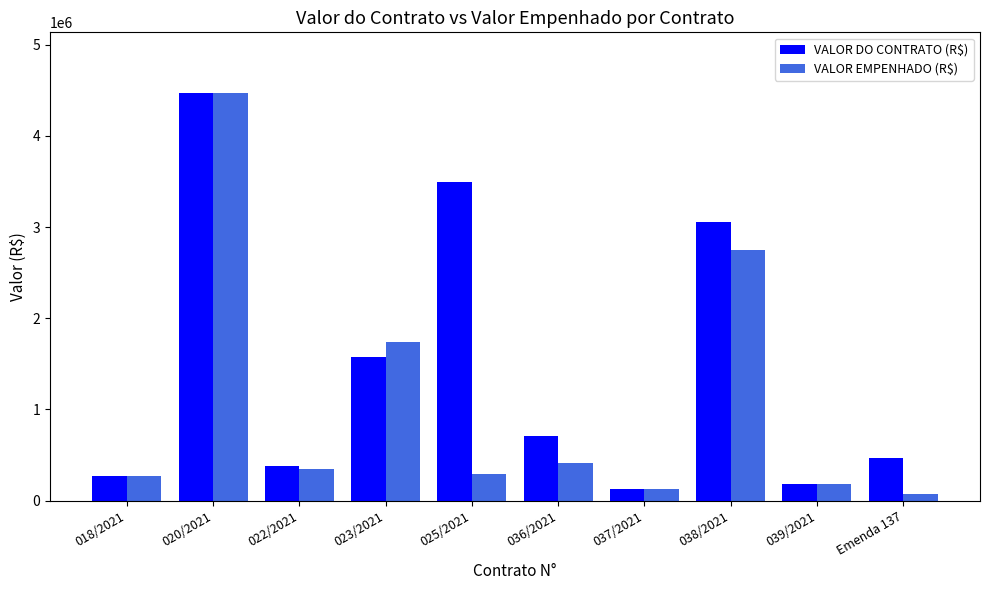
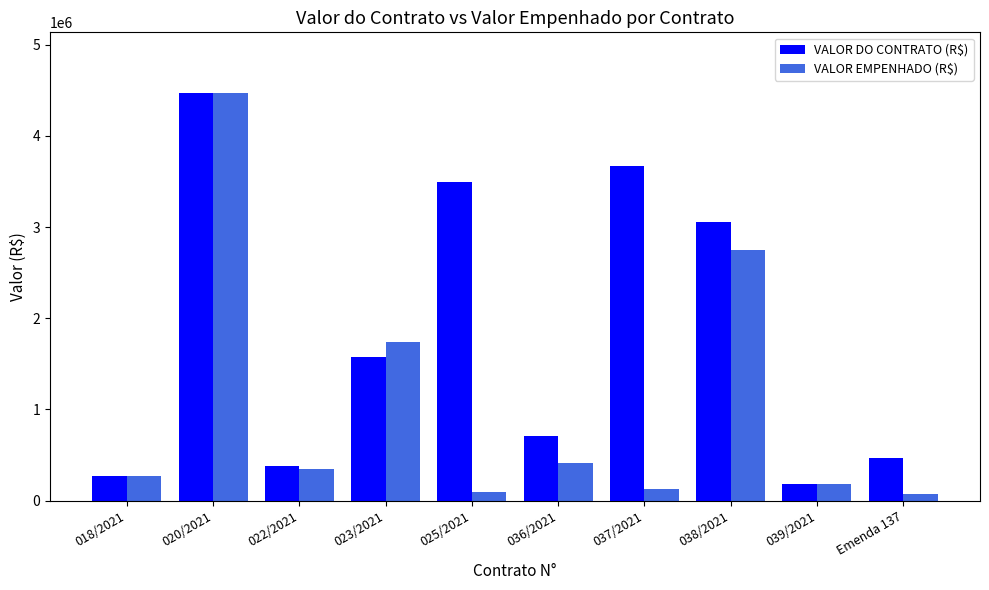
  {
    "VALOR DO CONTRATO (R$)": {
      "018/2021": 300000,
      "020/2021": 4500000,
      "022/2021": 400000,
      "023/2021": 1600000,
      "025/2021": 3500000,
      "036/2021": 700000,
-     "037/2021": 100000,
+     "037/2021": 3700000,
      "038/2021": 3100000,
      "039/2021": 200000,
      "Emenda 137": 500000
    },
    "VALOR EMPENHADO (R$)": {
      "018/2021": 300000,
      "020/2021": 4500000,
      "022/2021": 300000,
      "023/2021": 1700000,
-     "025/2021": 300000,
+     "025/2021": 100000,
      "036/2021": 400000,
      "037/2021": 100000,
      "038/2021": 2700000,
      "039/2021": 200000,
      "Emenda 137": 100000
    }
  }
